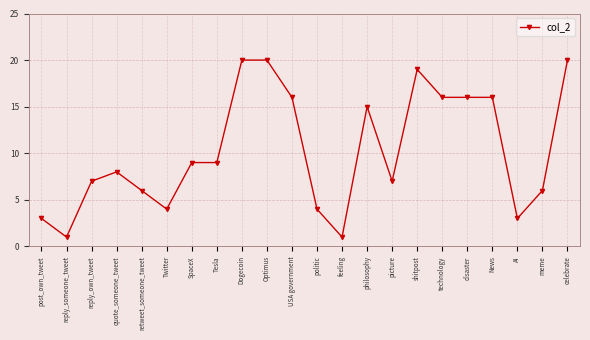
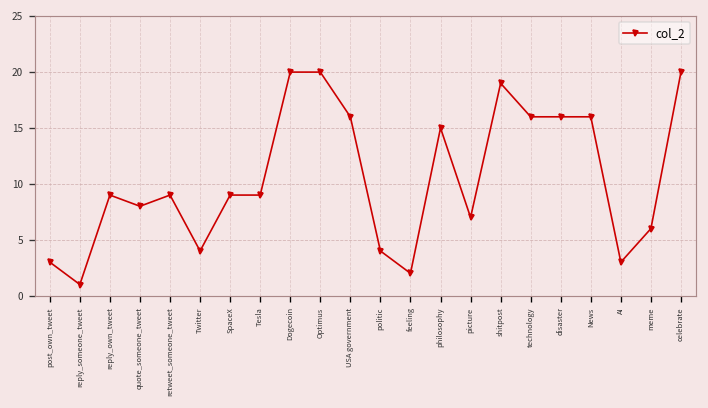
  {
    "post_own_tweet": 3,
    "reply_someone_tweet": 1,
-   "reply_own_tweet": 7,
+   "reply_own_tweet": 9,
    "quote_someone_tweet": 8,
-   "retweet_someone_tweet": 6,
+   "retweet_someone_tweet": 9,
    "Twitter": 4,
    "SpaceX": 9,
    "Tesla": 9,
    "Dogecoin": 20,
    "Optimus": 20,
    "USA government": 16,
    "politic": 4,
-   "feeling": 1,
+   "feeling": 2,
    "philosophy": 15,
    "picture": 7,
    "shitpost": 19,
    "technology": 16,
    "disaster": 16,
    "News": 16,
    "AI": 3,
    "meme": 6,
    "celebrate": 20
  }
